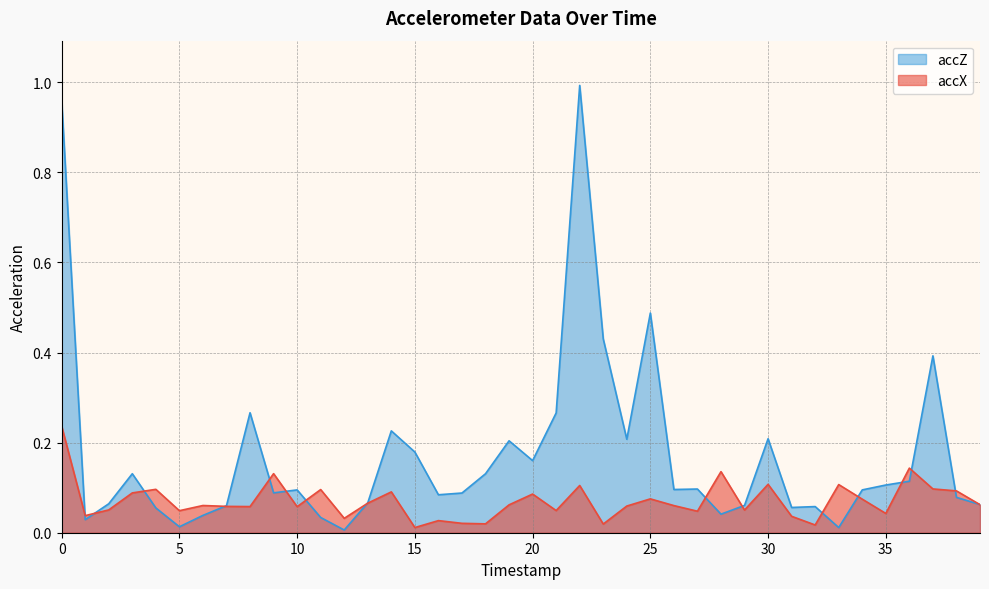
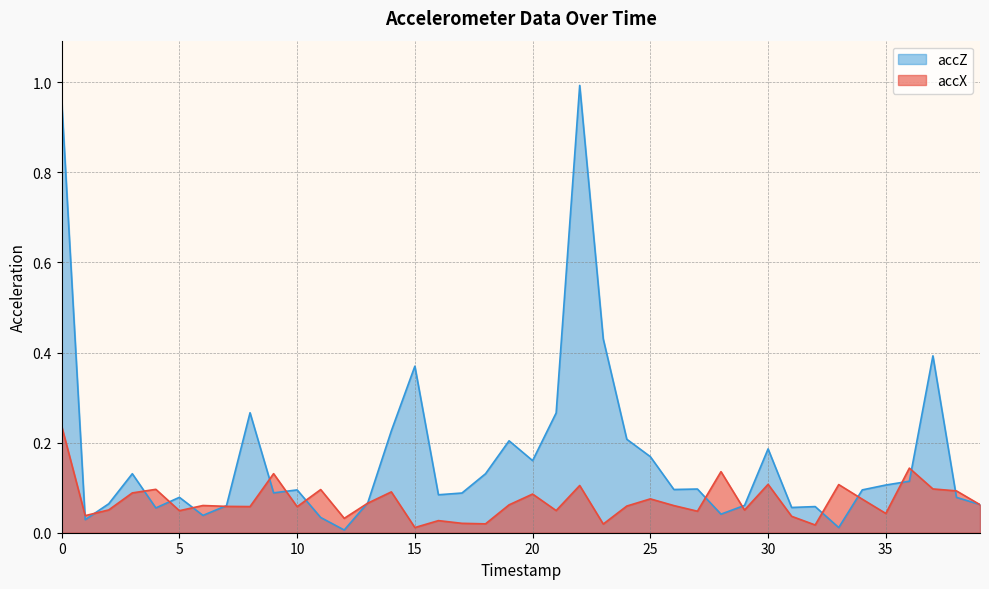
  {
    "accZ": {
      "0": 0.96,
-     "5": 0.01,
+     "5": 0.08,
      "10": 0.10,
-     "15": 0.18,
+     "15": 0.37,
      "20": 0.16,
-     "25": 0.49,
-     "30": 0.21,
+     "25": 0.17,
+     "30": 0.19,
      "35": 0.11
    },
    "accX": {
      "0": 0.24,
      "5": 0.05,
      "10": 0.06,
      "15": 0.01,
      "20": 0.09,
      "25": 0.08,
      "30": 0.11,
      "35": 0.04
    }
  }
